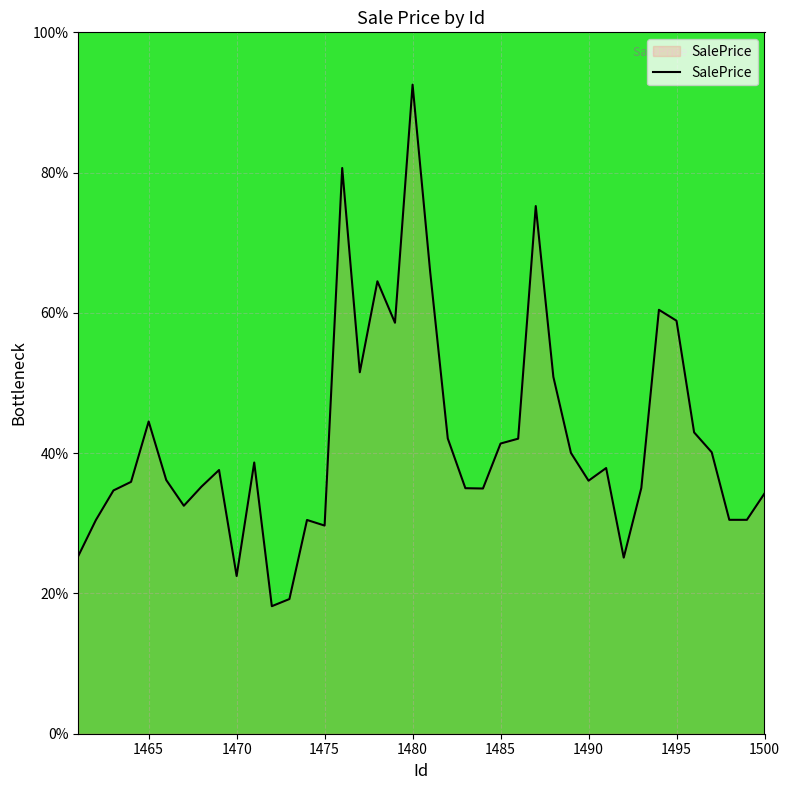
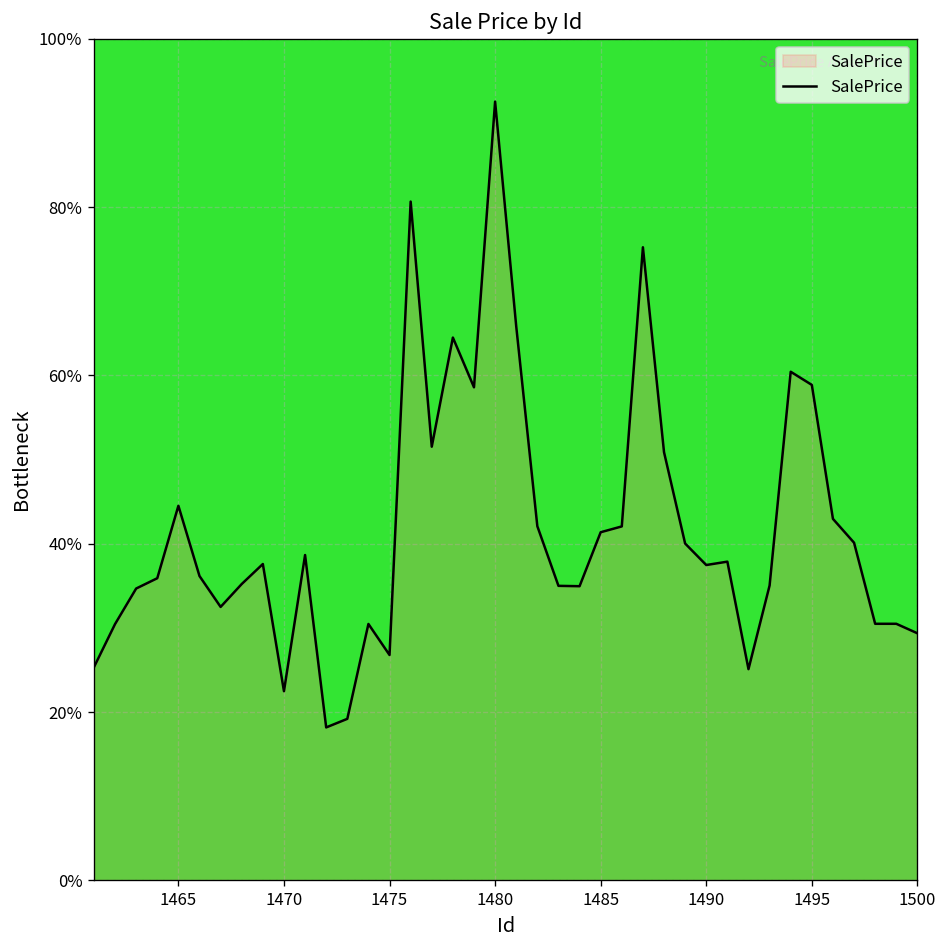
  {
    "1465": "45%",
    "1470": "22%",
-   "1475": "30%",
+   "1475": "27%",
    "1480": "93%",
    "1485": "41%",
-   "1490": "36%",
+   "1490": "37%",
    "1495": "59%",
-   "1500": "34%"
+   "1500": "29%"
  }
